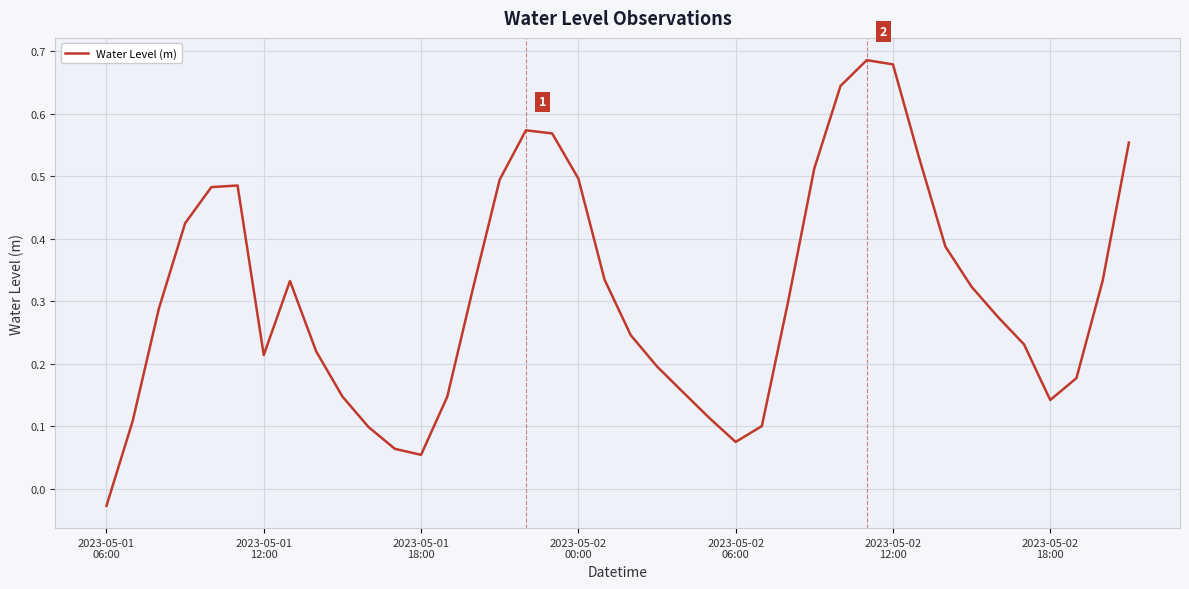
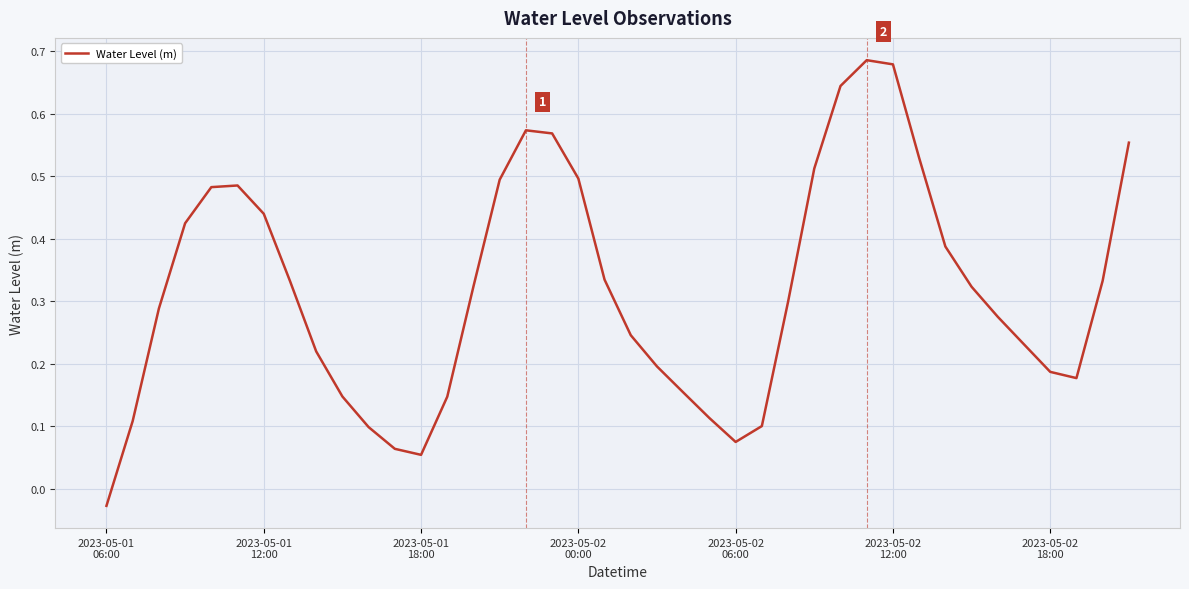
  {
    "2023-05-01 06:00": -0.03,
-   "2023-05-01 12:00": 0.21,
+   "2023-05-01 12:00": 0.44,
    "2023-05-01 18:00": 0.05,
    "2023-05-02 00:00": 0.50,
    "2023-05-02 06:00": 0.07,
    "2023-05-02 12:00": 0.68,
-   "2023-05-02 18:00": 0.14
+   "2023-05-02 18:00": 0.19
  }
